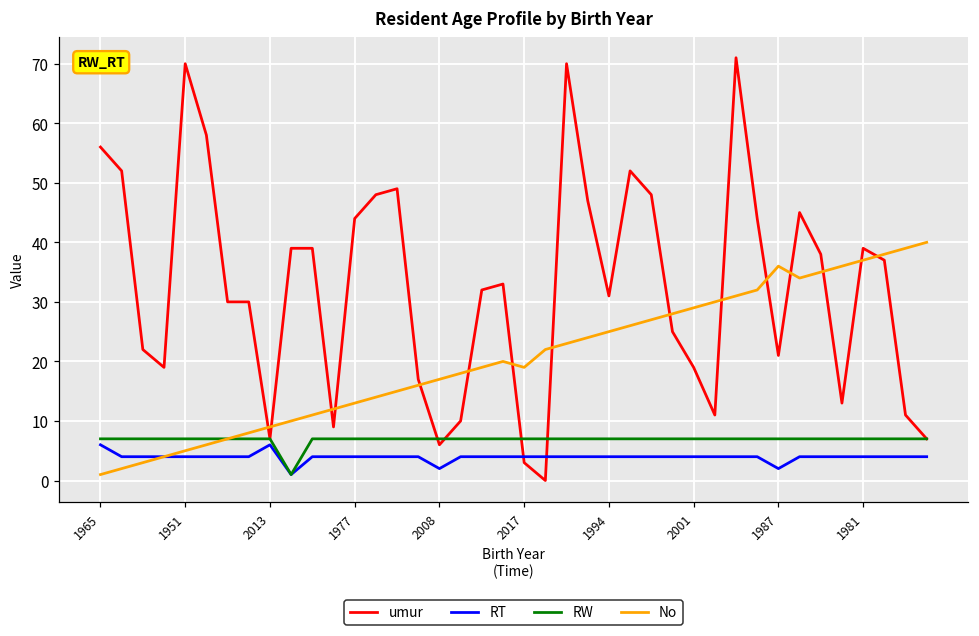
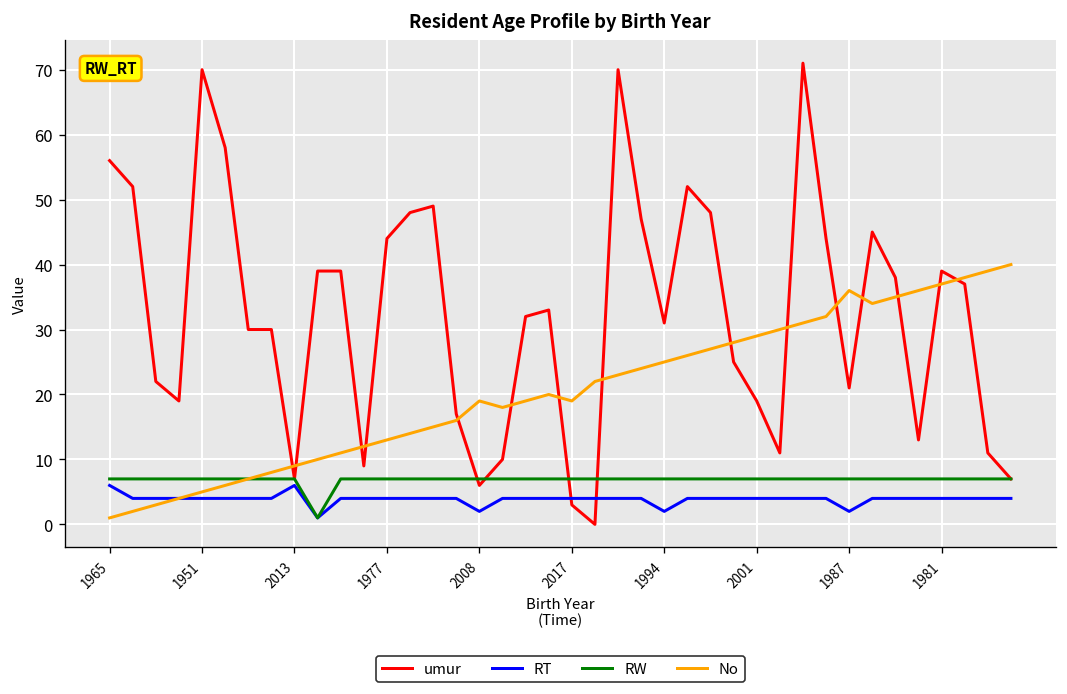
  {
    "umur": {
      "1965": 56,
      "1951": 70,
      "2008": 6,
      "2017": 3,
      "1994": 31,
      "1987": 21
    },
    "RT": {
      "1965": 6,
      "1951": 4,
      "2013": 6,
      "2008": 2,
      "2017": 4,
-     "1994": 4,
+     "1994": 2,
      "1987": 2
    },
    "RW": {
      "1965": 7,
      "1951": 7,
      "2008": 7,
      "2017": 7,
      "1994": 7,
      "1987": 7
    },
    "No": {
      "1965": 1,
      "1951": 5,
      "2013": 9,
-     "2008": 17,
+     "2008": 19,
      "2017": 19,
      "1994": 25,
      "1987": 36
    }
  }
